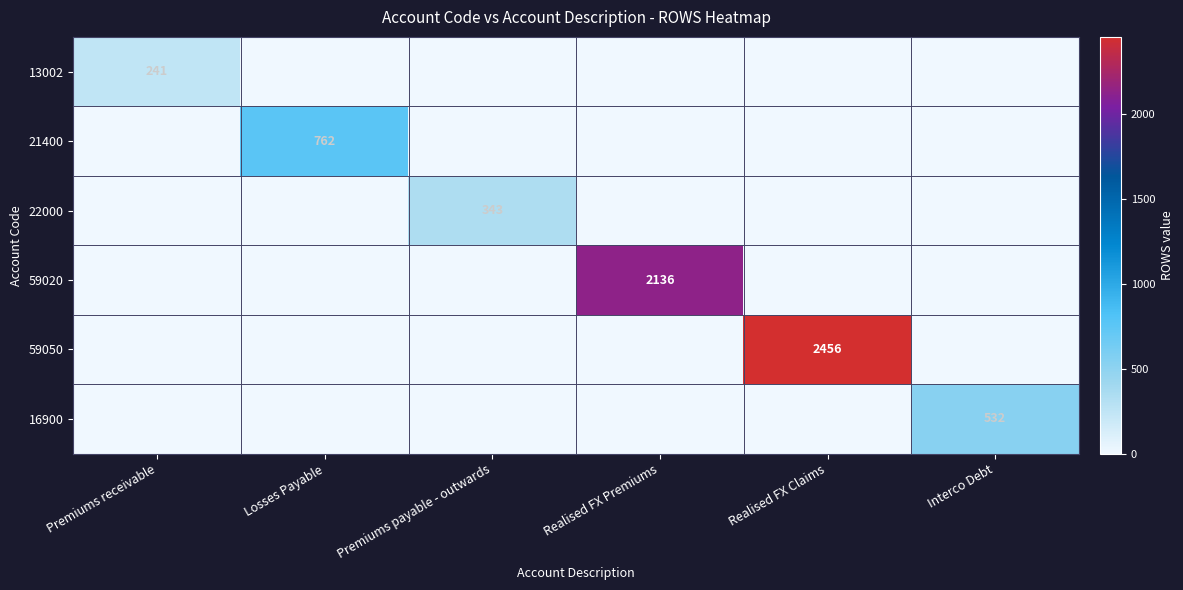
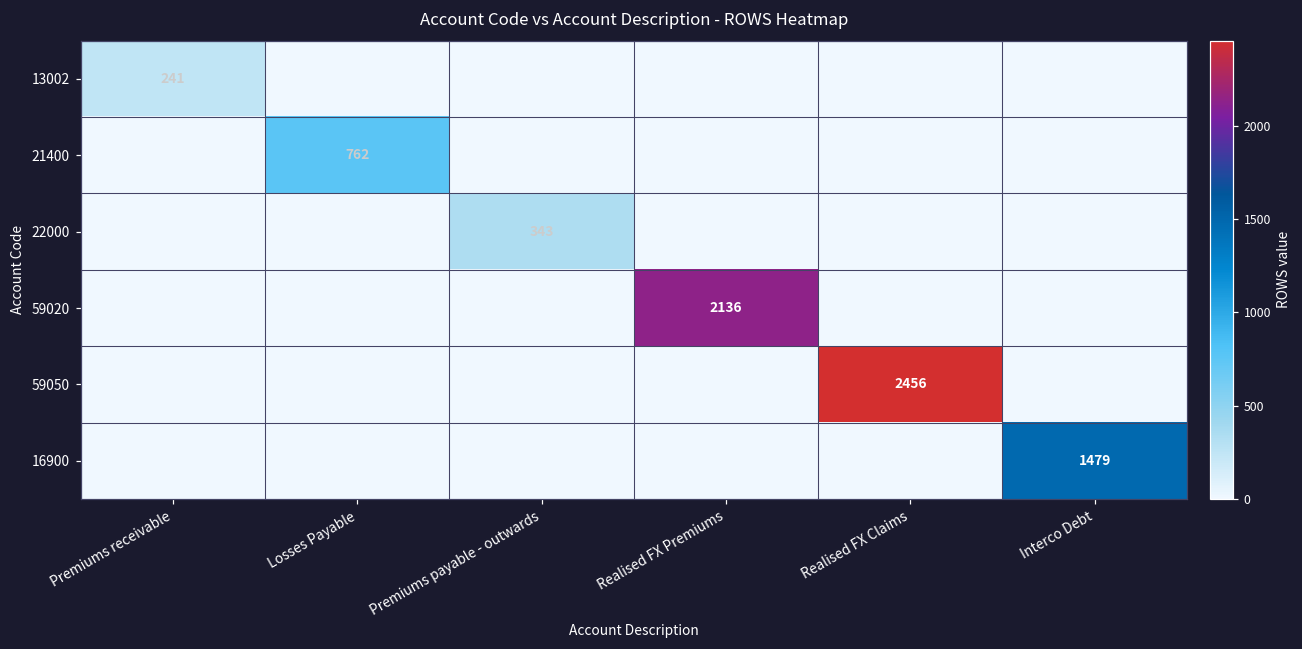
  {
    "21400": {
      "Losses Payable": 762
    },
    "59020": {
      "Realised FX Premiums": 2136
    },
    "59050": {
      "Realised FX Claims": 2456
    },
    "16900": {
-     "Interco Debt": 532
+     "Interco Debt": 1479
    }
  }
